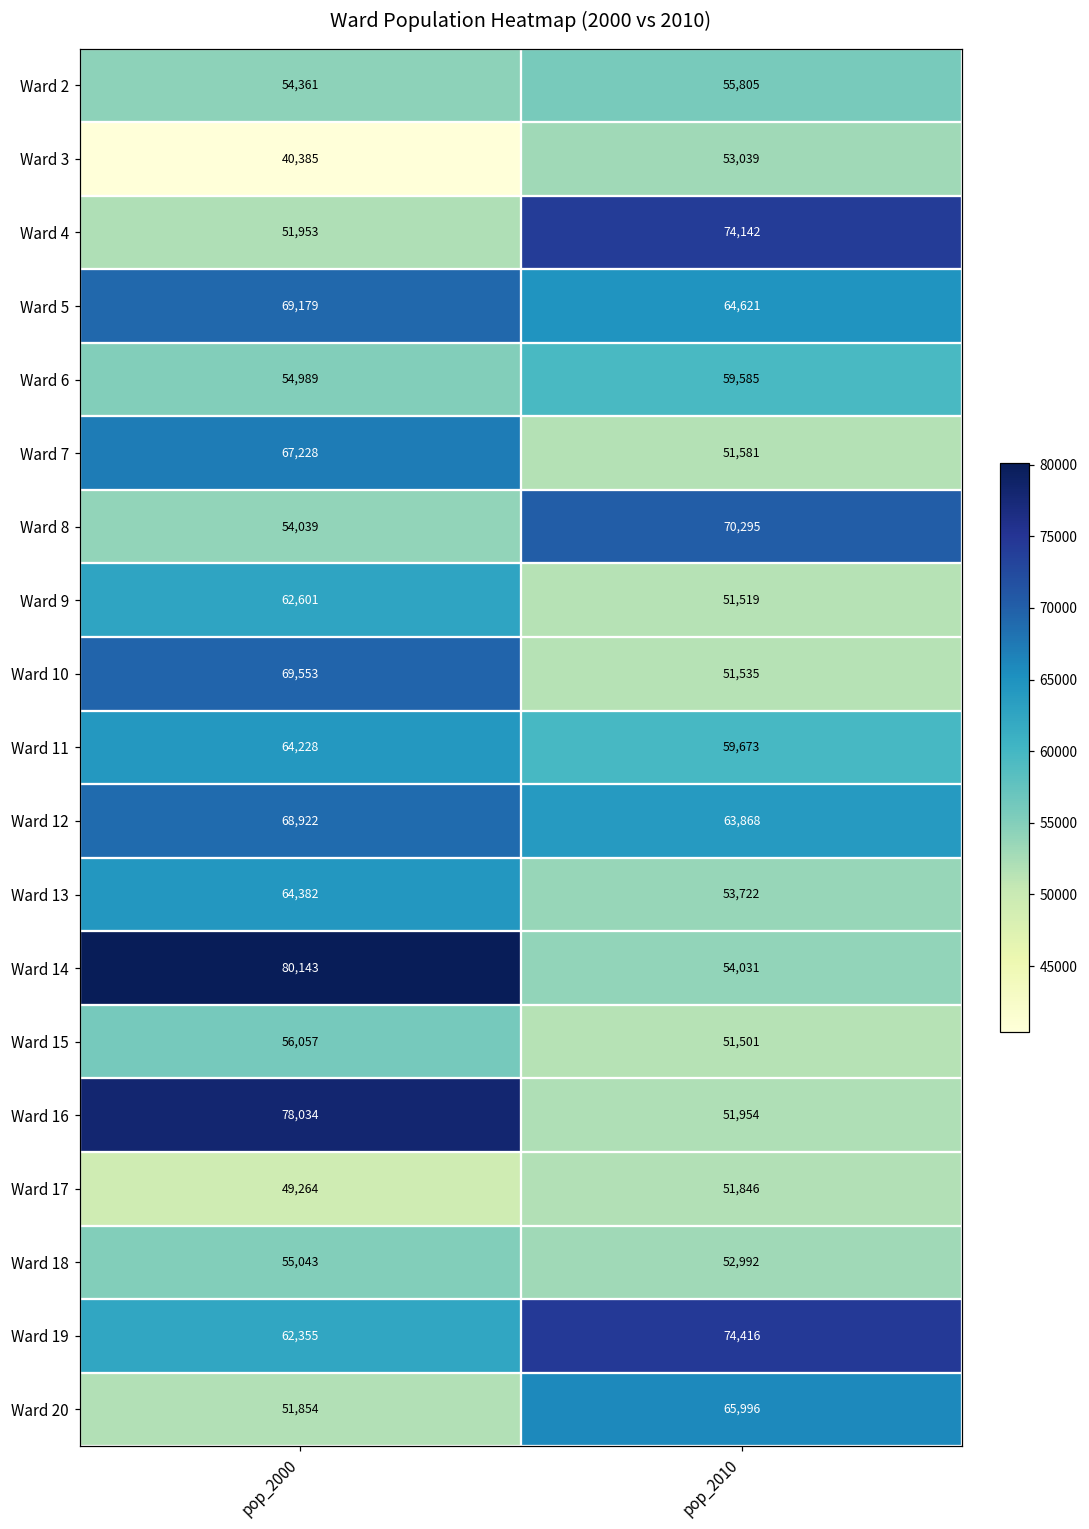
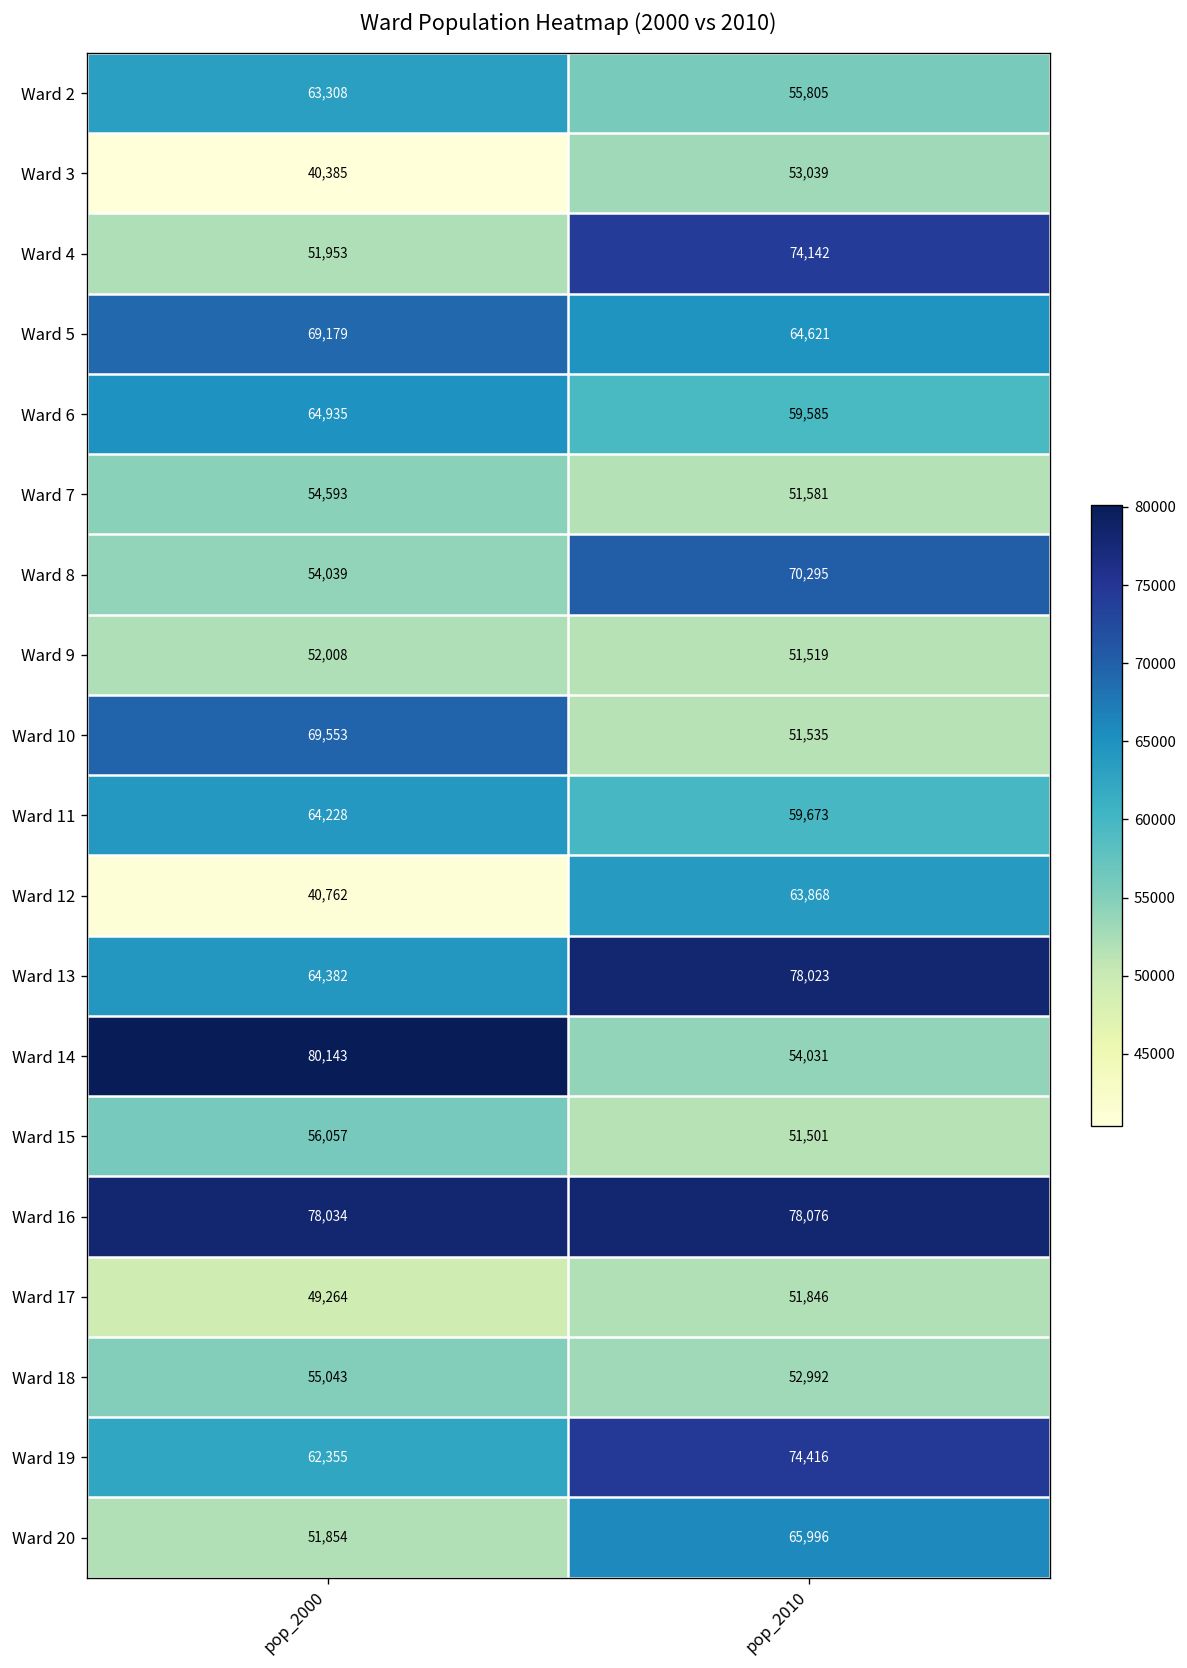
  {
    "Ward 2": {
-     "pop_2000": "54,361",
+     "pop_2000": "63,308",
      "pop_2010": "55,805"
    },
    "Ward 3": {
      "pop_2000": "40,385",
      "pop_2010": "53,039"
    },
    "Ward 4": {
      "pop_2000": "51,953",
      "pop_2010": "74,142"
    },
    "Ward 5": {
      "pop_2000": "69,179",
      "pop_2010": "64,621"
    },
    "Ward 6": {
-     "pop_2000": "54,989",
+     "pop_2000": "64,935",
      "pop_2010": "59,585"
    },
    "Ward 7": {
-     "pop_2000": "67,228",
+     "pop_2000": "54,593",
      "pop_2010": "51,581"
    },
    "Ward 8": {
      "pop_2000": "54,039",
      "pop_2010": "70,295"
    },
    "Ward 9": {
-     "pop_2000": "62,601",
+     "pop_2000": "52,008",
      "pop_2010": "51,519"
    },
    "Ward 10": {
      "pop_2000": "69,553",
      "pop_2010": "51,535"
    },
    "Ward 11": {
      "pop_2000": "64,228",
      "pop_2010": "59,673"
    },
    "Ward 12": {
-     "pop_2000": "68,922",
+     "pop_2000": "40,762",
      "pop_2010": "63,868"
    },
    "Ward 13": {
      "pop_2000": "64,382",
-     "pop_2010": "53,722"
+     "pop_2010": "78,023"
    },
    "Ward 14": {
      "pop_2000": "80,143",
      "pop_2010": "54,031"
    },
    "Ward 15": {
      "pop_2000": "56,057",
      "pop_2010": "51,501"
    },
    "Ward 16": {
      "pop_2000": "78,034",
-     "pop_2010": "51,954"
+     "pop_2010": "78,076"
    },
    "Ward 17": {
      "pop_2000": "49,264",
      "pop_2010": "51,846"
    },
    "Ward 18": {
      "pop_2000": "55,043",
      "pop_2010": "52,992"
    },
    "Ward 19": {
      "pop_2000": "62,355",
      "pop_2010": "74,416"
    },
    "Ward 20": {
      "pop_2000": "51,854",
      "pop_2010": "65,996"
    }
  }
